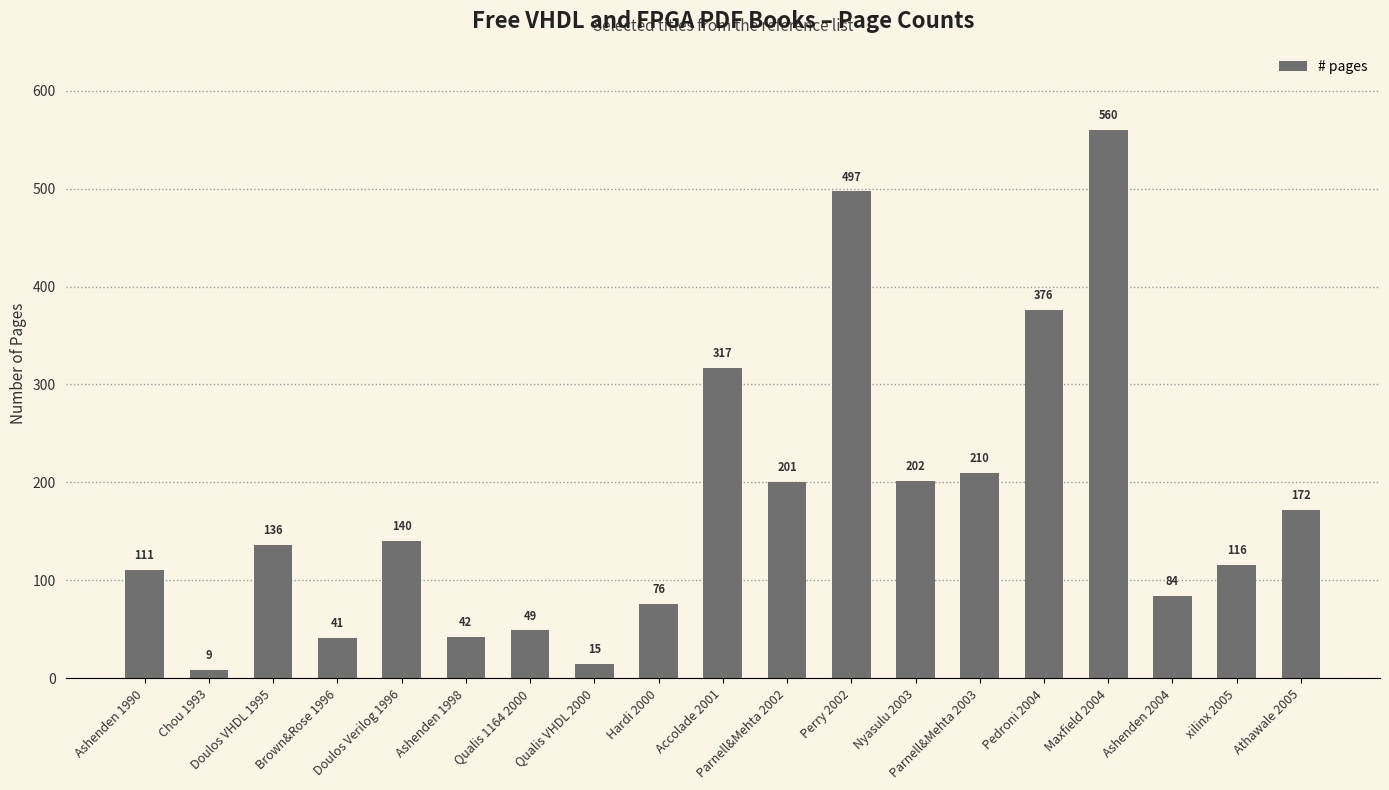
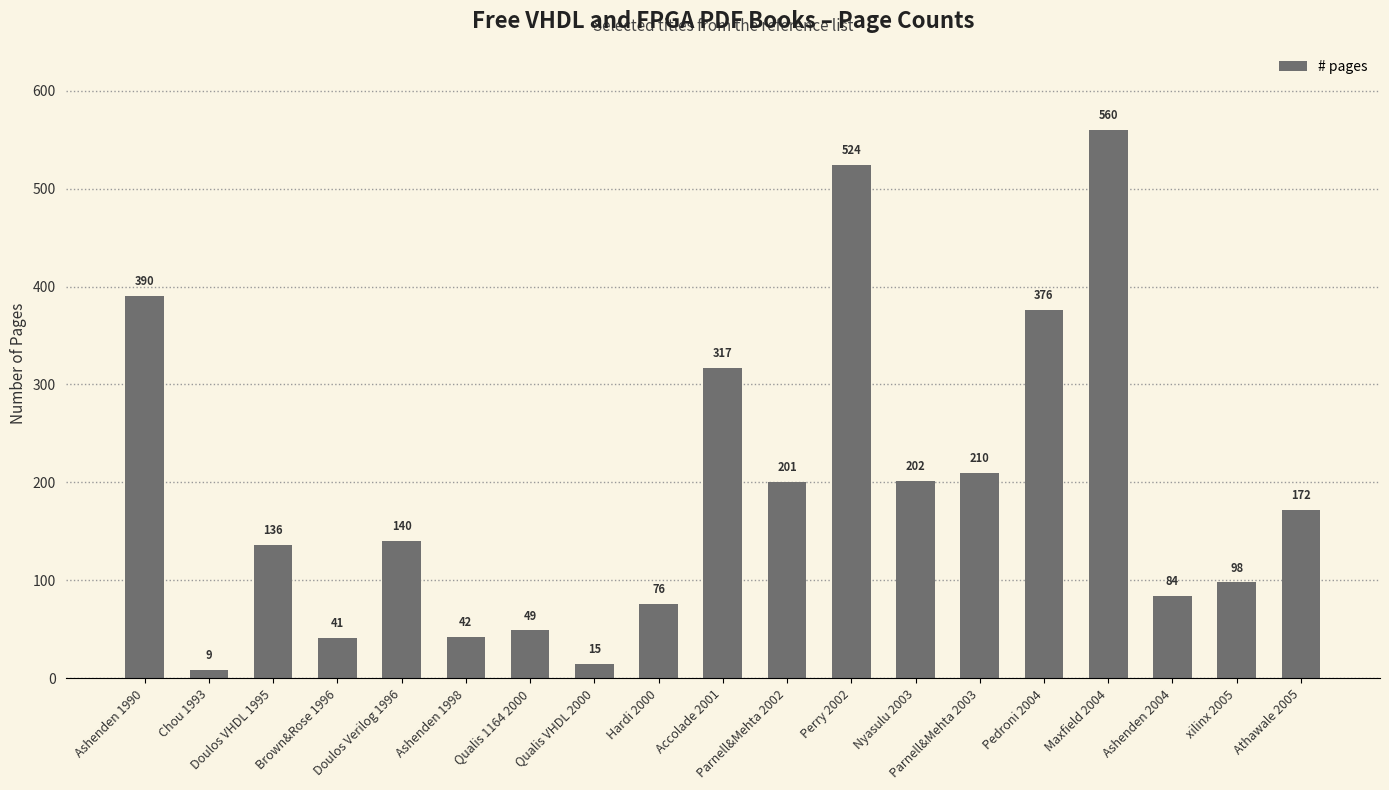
  {
-   "Ashenden 1990": 111,
+   "Ashenden 1990": 390,
    "Chou 1993": 9,
    "Doulos VHDL 1995": 136,
    "Brown&Rose 1996": 41,
    "Doulos Verilog 1996": 140,
    "Ashenden 1998": 42,
    "Qualis 1164 2000": 49,
    "Qualis VHDL 2000": 15,
    "Hardi 2000": 76,
    "Accolade 2001": 317,
    "Parnell&Mehta 2002": 201,
-   "Perry 2002": 497,
+   "Perry 2002": 524,
    "Nyasulu 2003": 202,
    "Parnell&Mehta 2003": 210,
    "Pedroni 2004": 376,
    "Maxfield 2004": 560,
    "Ashenden 2004": 84,
-   "xilinx 2005": 116,
+   "xilinx 2005": 98,
    "Athawale 2005": 172
  }
